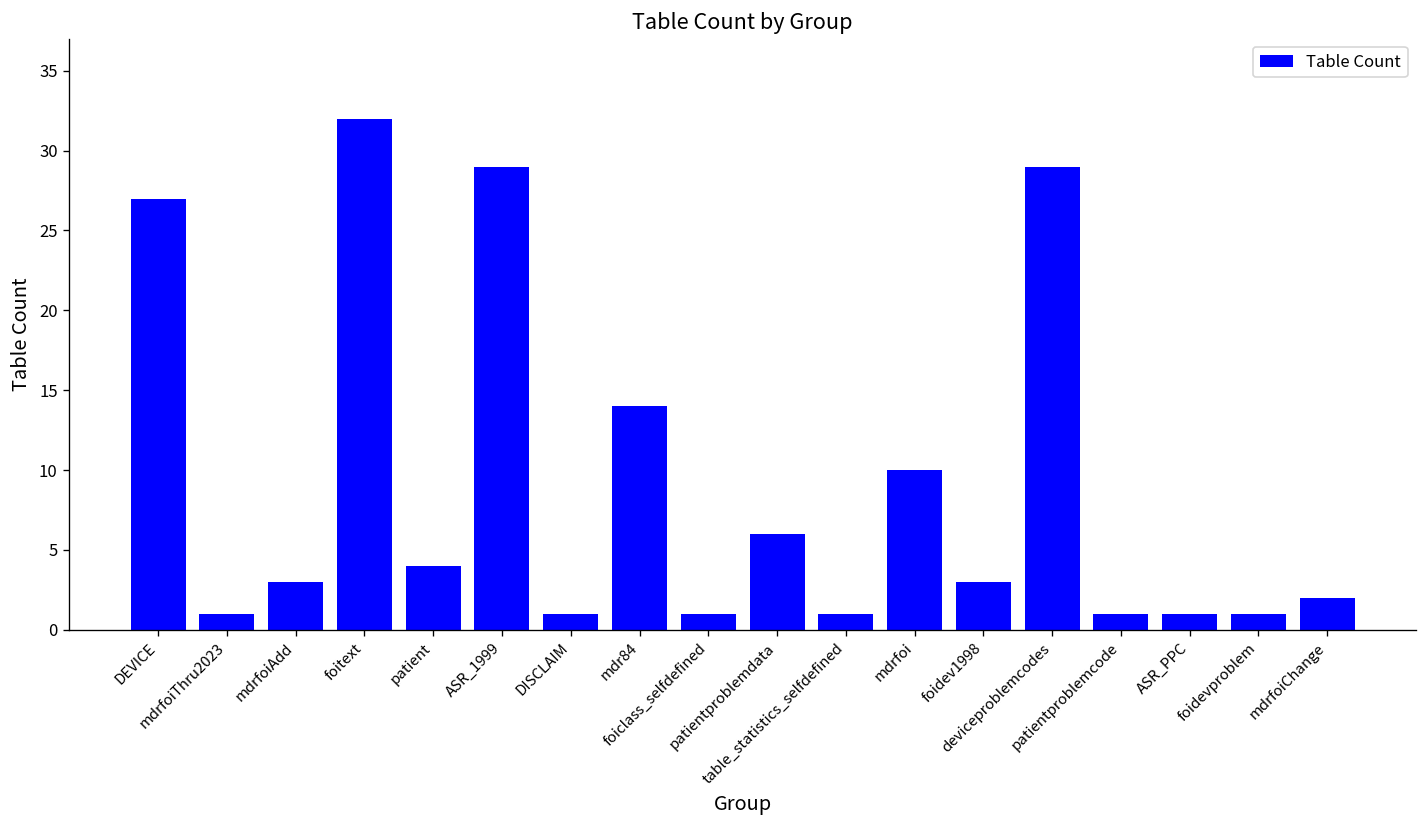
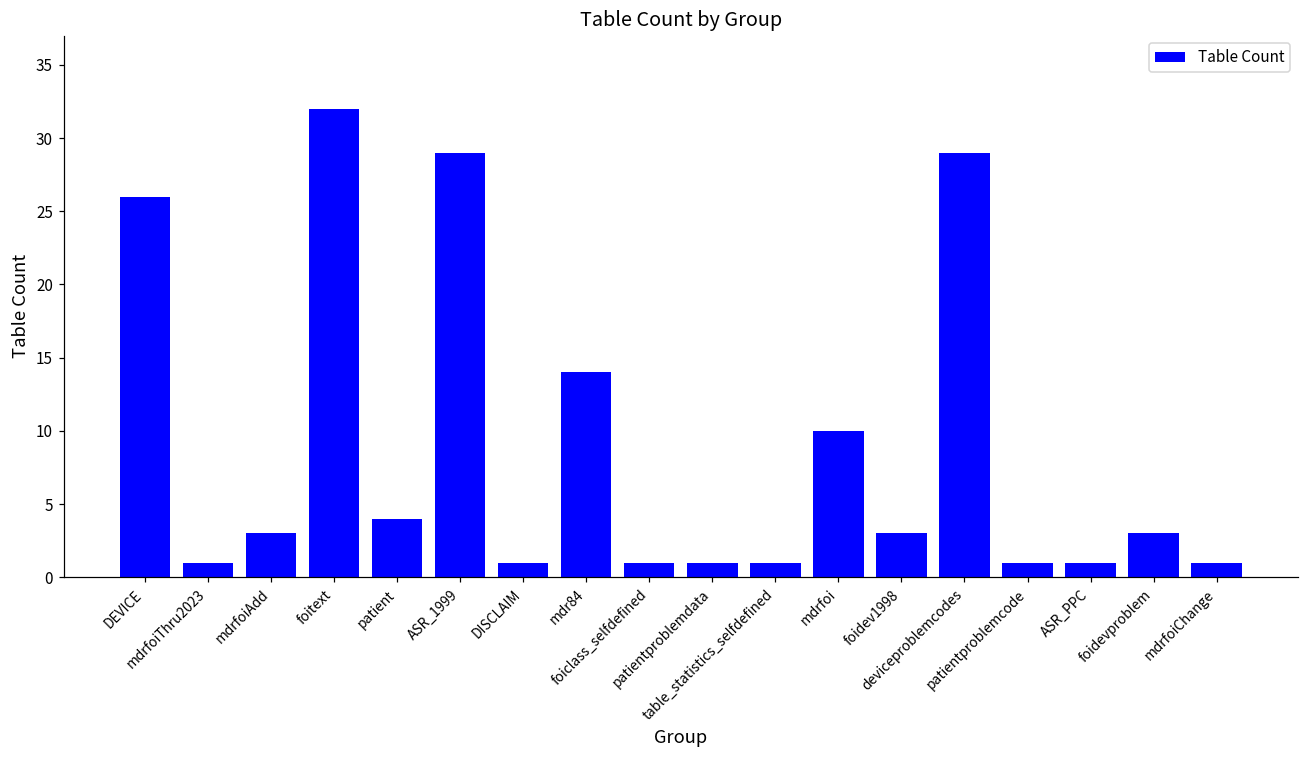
  {
-   "DEVICE": 27,
+   "DEVICE": 26,
    "mdrfoiThru2023": 1,
    "mdrfoiAdd": 3,
    "foitext": 32,
    "patient": 4,
    "ASR_1999": 29,
    "DISCLAIM": 1,
    "mdr84": 14,
    "foiclass_selfdefined": 1,
-   "patientproblemdata": 6,
+   "patientproblemdata": 1,
    "table_statistics_selfdefined": 1,
    "mdrfoi": 10,
    "foidev1998": 3,
    "deviceproblemcodes": 29,
    "patientproblemcode": 1,
    "ASR_PPC": 1,
-   "foidevproblem": 1,
-   "mdrfoiChange": 2
+   "foidevproblem": 3,
+   "mdrfoiChange": 1
  }
